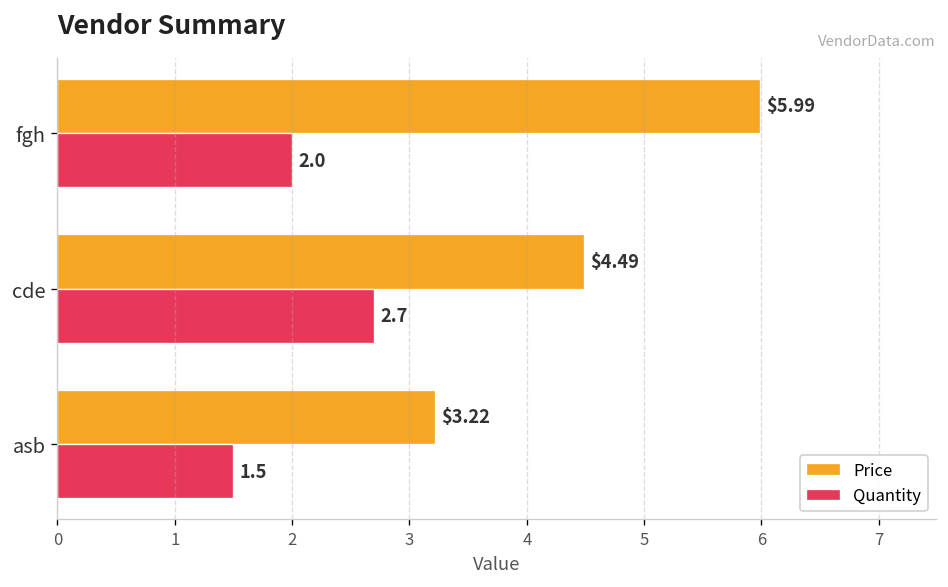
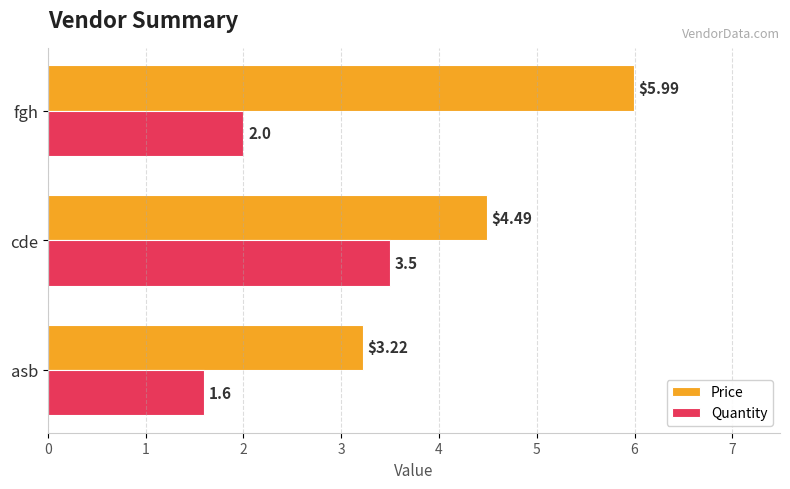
  {
    "Price": {
      "fgh": "$5.99",
      "cde": "$4.49",
      "asb": "$3.22"
    },
    "Quantity": {
      "fgh": "2.0",
-     "cde": "2.7",
-     "asb": "1.5"
+     "cde": "3.5",
+     "asb": "1.6"
    }
  }
